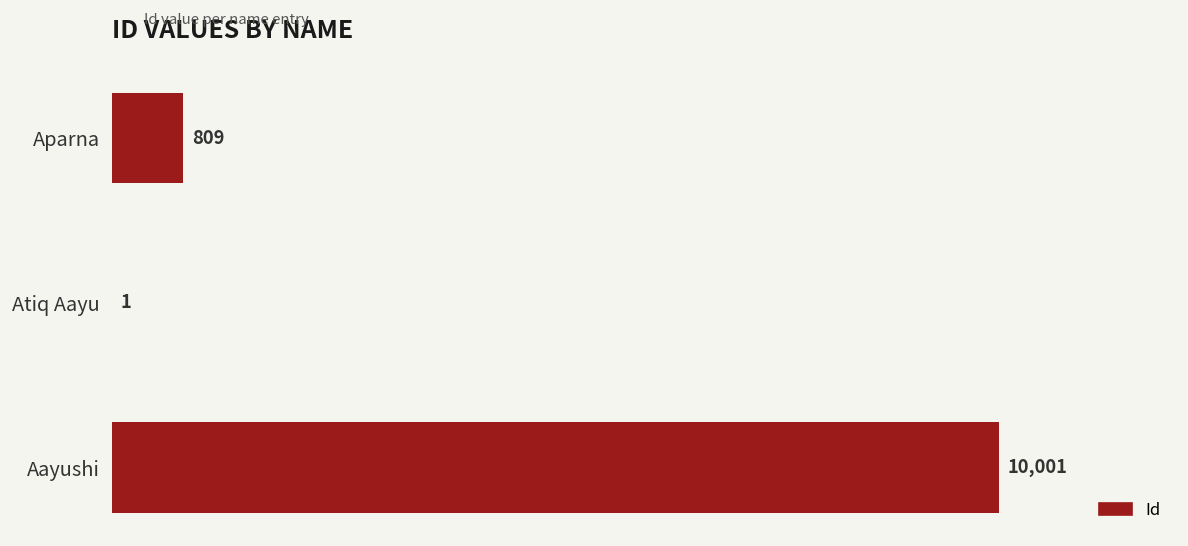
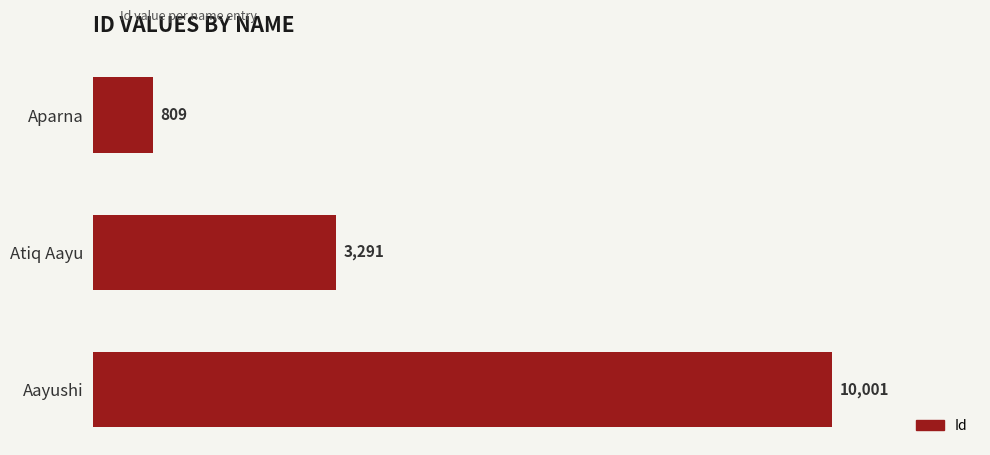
  {
    "Aparna": "809",
-   "Atiq Aayu": "1",
+   "Atiq Aayu": "3,291",
    "Aayushi": "10,001"
  }
